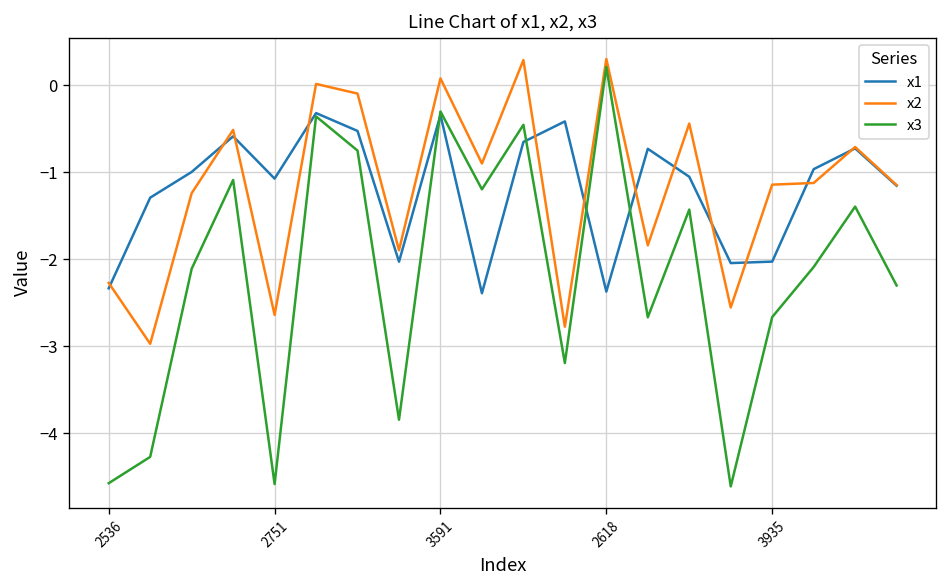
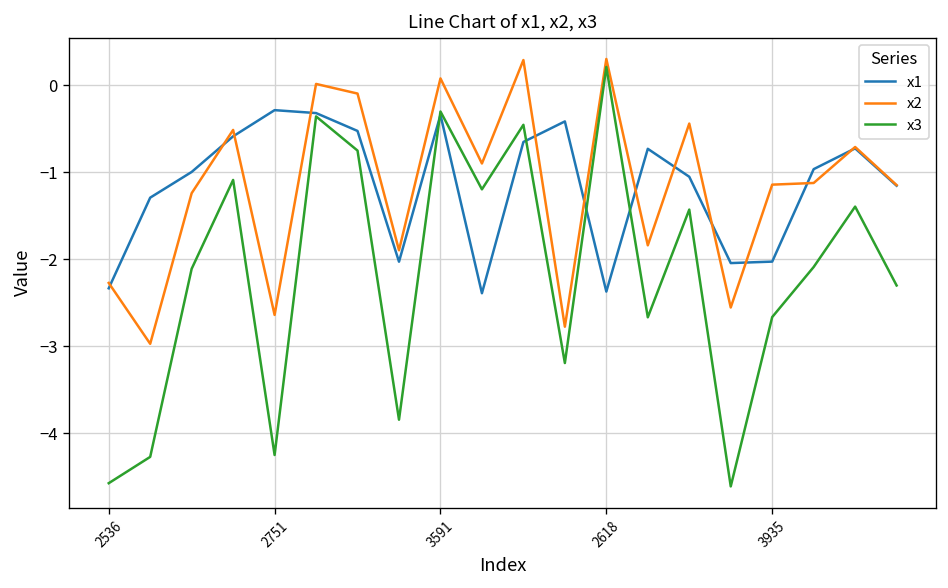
  {
    "x1": {
      "2536": -2.3,
-     "2751": -1.1,
+     "2751": -0.3,
      "3591": -0.3,
      "2618": -2.4,
      "3935": -2.0
    },
    "x2": {
      "2536": -2.3,
      "2751": -2.6,
      "3591": 0.1,
      "2618": 0.3,
      "3935": -1.1
    },
    "x3": {
      "2536": -4.6,
-     "2751": -4.6,
+     "2751": -4.2,
      "3591": -0.3,
      "2618": 0.2,
      "3935": -2.7
    }
  }
